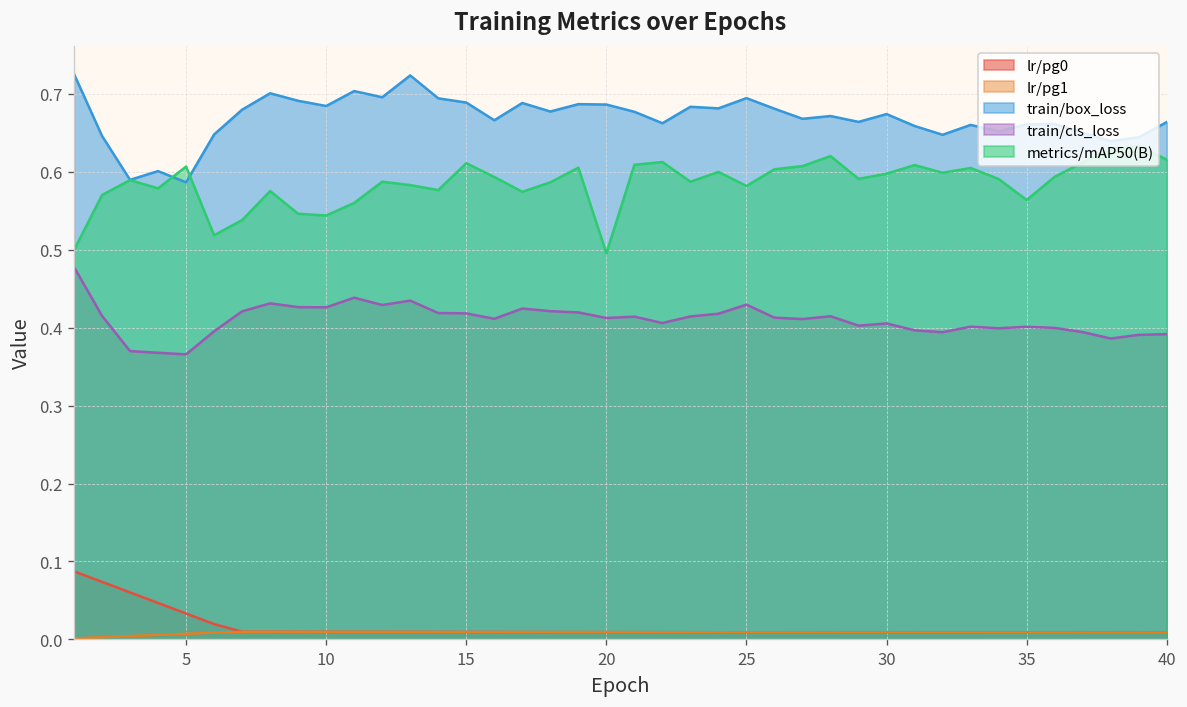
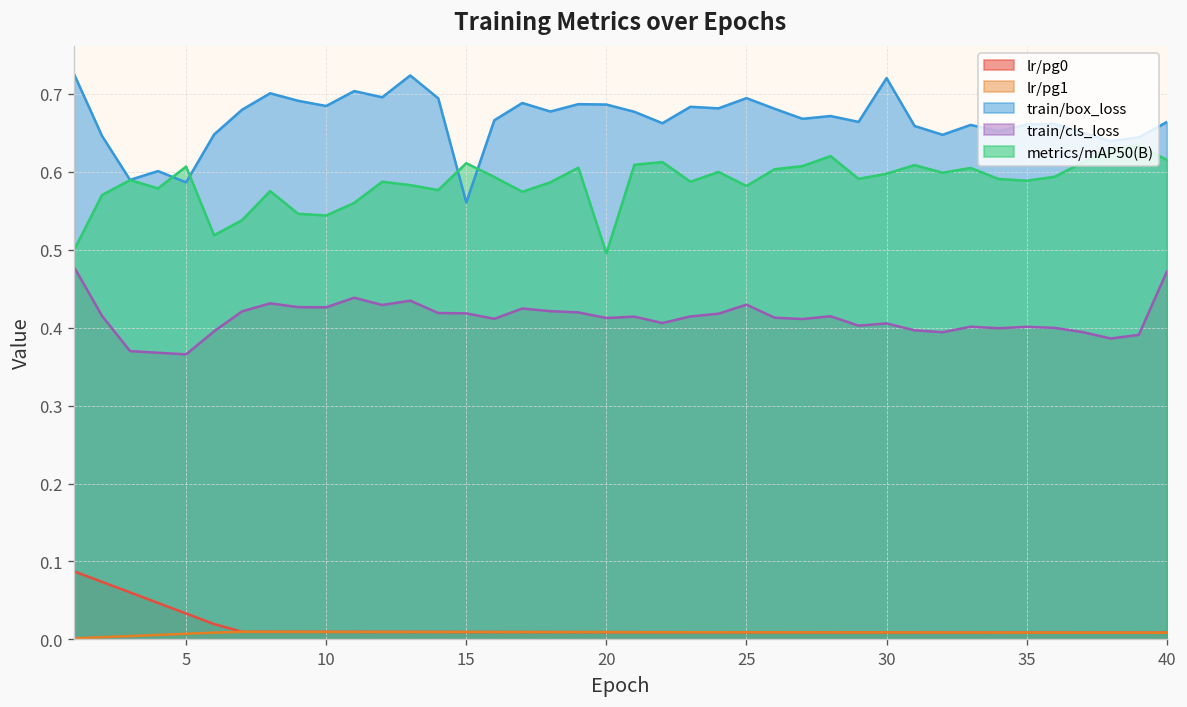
  {
    "train/box_loss": {
      "5": 0.59,
      "10": 0.68,
-     "15": 0.69,
+     "15": 0.56,
      "20": 0.69,
      "25": 0.69,
-     "30": 0.67,
+     "30": 0.72,
      "40": 0.66
    },
    "train/cls_loss": {
      "5": 0.37,
      "10": 0.43,
      "15": 0.42,
      "20": 0.41,
      "25": 0.43,
      "30": 0.41,
      "35": 0.40,
-     "40": 0.39
+     "40": 0.47
    },
    "metrics/mAP50(B)": {
      "5": 0.61,
      "10": 0.54,
      "15": 0.61,
      "20": 0.50,
      "25": 0.58,
      "30": 0.60,
-     "35": 0.56,
+     "35": 0.59,
      "40": 0.62
    }
  }
